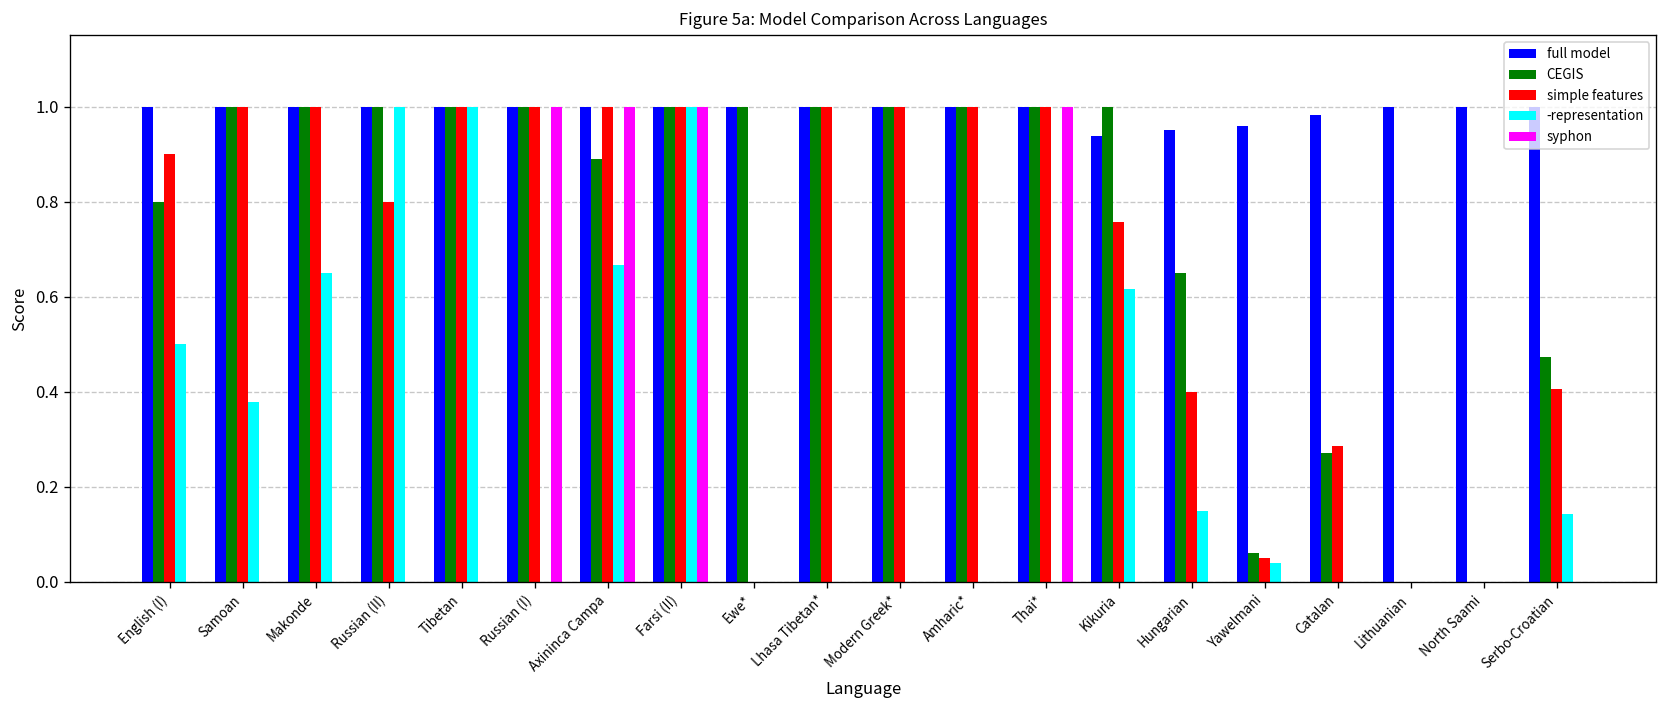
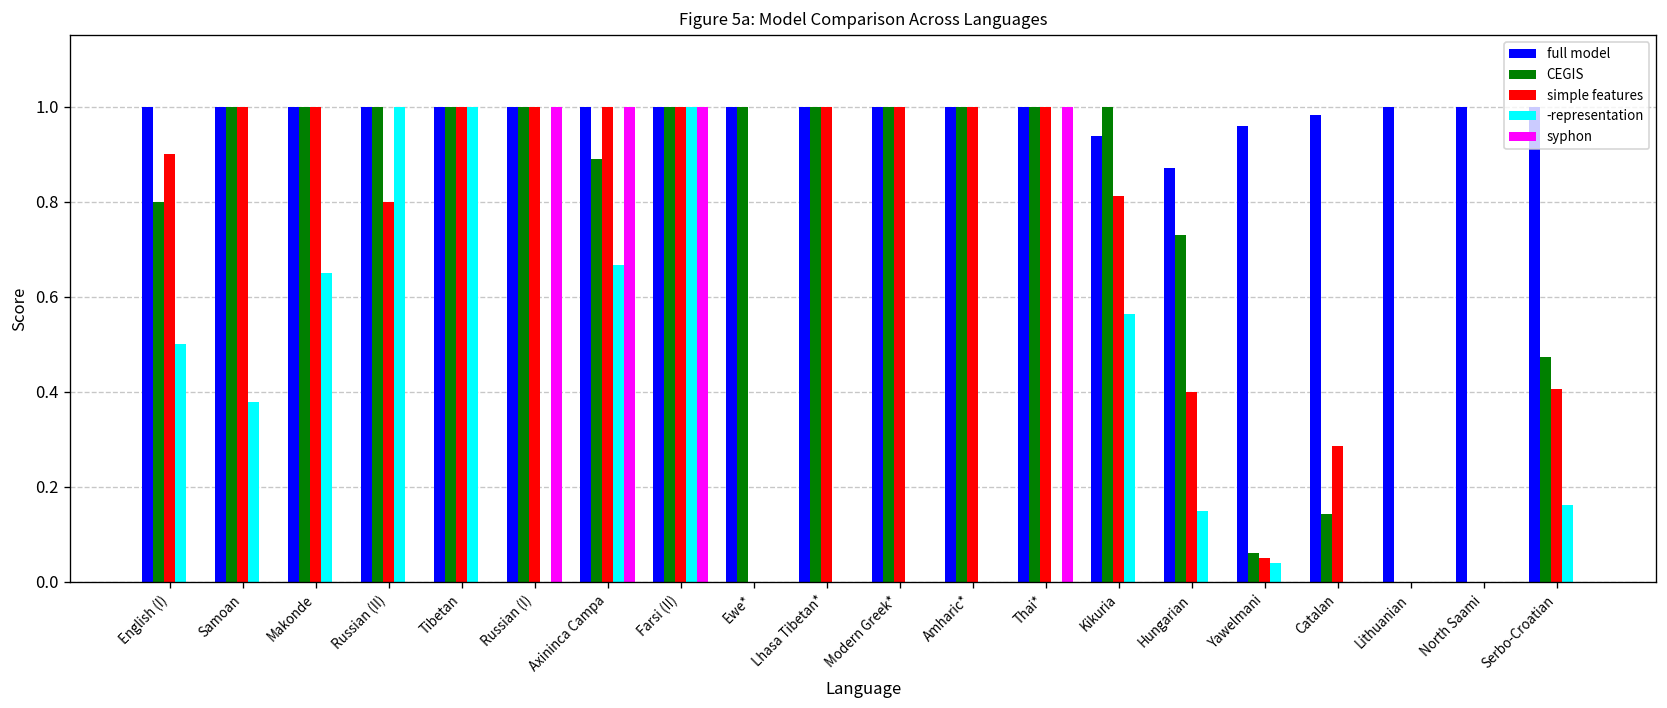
  {
    "full model": {
      "English (I)": 1.00,
      "Samoan": 1.00,
      "Makonde": 1.00,
      "Russian (II)": 1.00,
      "Tibetan": 1.00,
      "Russian (I)": 1.00,
      "Axininca Campa": 1.00,
      "Farsi (II)": 1.00,
      "Ewe*": 1.00,
      "Lhasa Tibetan*": 1.00,
      "Modern Greek*": 1.00,
      "Amharic*": 1.00,
      "Thai*": 1.00,
      "Kikuria": 0.94,
-     "Hungarian": 0.95,
+     "Hungarian": 0.87,
      "Yawelmani": 0.96,
      "Catalan": 0.98,
      "Lithuanian": 1.00,
      "North Saami": 1.00
    },
    "CEGIS": {
      "English (I)": 0.80,
      "Samoan": 1.00,
      "Makonde": 1.00,
      "Russian (II)": 1.00,
      "Tibetan": 1.00,
      "Russian (I)": 1.00,
      "Axininca Campa": 0.89,
      "Farsi (II)": 1.00,
      "Ewe*": 1.00,
      "Lhasa Tibetan*": 1.00,
      "Modern Greek*": 1.00,
      "Amharic*": 1.00,
      "Thai*": 1.00,
      "Kikuria": 1.00,
-     "Hungarian": 0.65,
+     "Hungarian": 0.73,
      "Yawelmani": 0.06,
-     "Catalan": 0.27,
+     "Catalan": 0.14,
      "Lithuanian": 0.00,
      "North Saami": 0.00,
      "Serbo-Croatian": 0.47
    },
    "simple features": {
      "English (I)": 0.90,
      "Samoan": 1.00,
      "Makonde": 1.00,
      "Russian (II)": 0.80,
      "Tibetan": 1.00,
      "Russian (I)": 1.00,
      "Axininca Campa": 1.00,
      "Farsi (II)": 1.00,
      "Ewe*": 0.00,
      "Lhasa Tibetan*": 1.00,
      "Modern Greek*": 1.00,
      "Amharic*": 1.00,
      "Thai*": 1.00,
-     "Kikuria": 0.76,
+     "Kikuria": 0.81,
      "Hungarian": 0.40,
      "Yawelmani": 0.05,
      "Catalan": 0.29,
      "Lithuanian": 0.00,
      "North Saami": 0.00,
      "Serbo-Croatian": 0.41
    },
    "-representation": {
      "English (I)": 0.50,
      "Samoan": 0.38,
      "Makonde": 0.65,
      "Russian (II)": 1.00,
      "Tibetan": 1.00,
      "Russian (I)": 0.00,
      "Axininca Campa": 0.67,
      "Farsi (II)": 1.00,
      "Ewe*": 0.00,
      "Lhasa Tibetan*": 0.00,
      "Modern Greek*": 0.00,
      "Amharic*": 0.00,
      "Thai*": 0.00,
-     "Kikuria": 0.62,
+     "Kikuria": 0.56,
      "Hungarian": 0.15,
      "Yawelmani": 0.04,
      "Catalan": 0.00,
      "Lithuanian": 0.00,
      "North Saami": 0.00,
-     "Serbo-Croatian": 0.14
+     "Serbo-Croatian": 0.16
    },
    "syphon": {
      "English (I)": 0.00,
      "Samoan": 0.00,
      "Makonde": 0.00,
      "Russian (II)": 0.00,
      "Tibetan": 0.00,
      "Russian (I)": 1.00,
      "Axininca Campa": 1.00,
      "Farsi (II)": 1.00,
      "Ewe*": 0.00,
      "Lhasa Tibetan*": 0.00,
      "Modern Greek*": 0.00,
      "Amharic*": 0.00,
      "Thai*": 1.00,
      "Kikuria": 0.00,
      "Hungarian": 0.00,
      "Yawelmani": 0.00,
      "Catalan": 0.00,
      "Lithuanian": 0.00,
      "North Saami": 0.00,
      "Serbo-Croatian": 0.00
    }
  }
